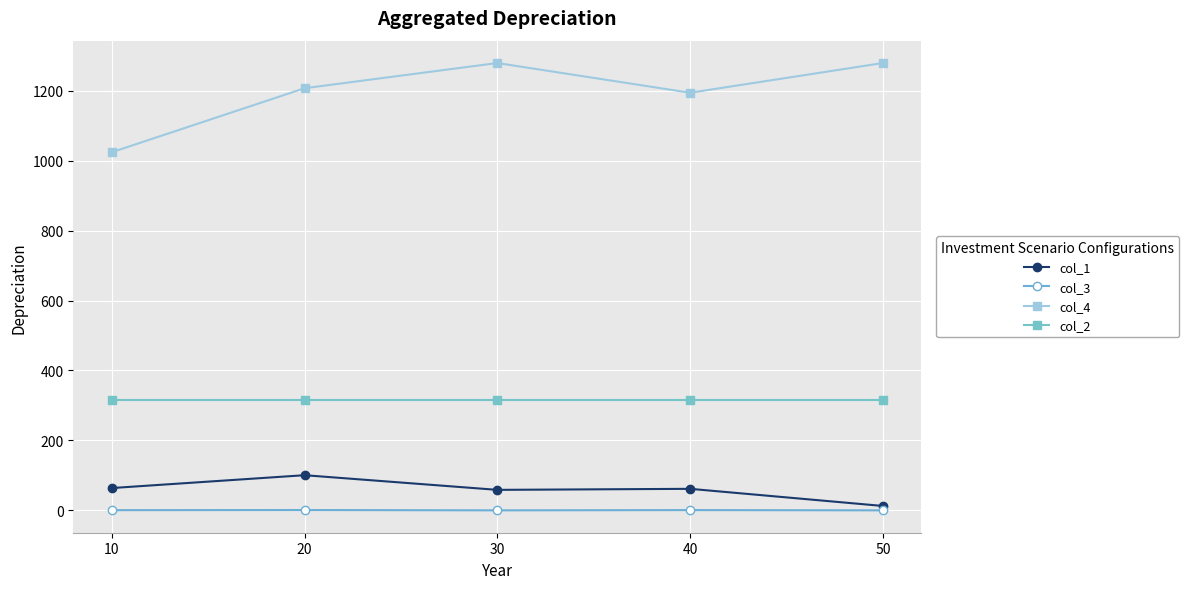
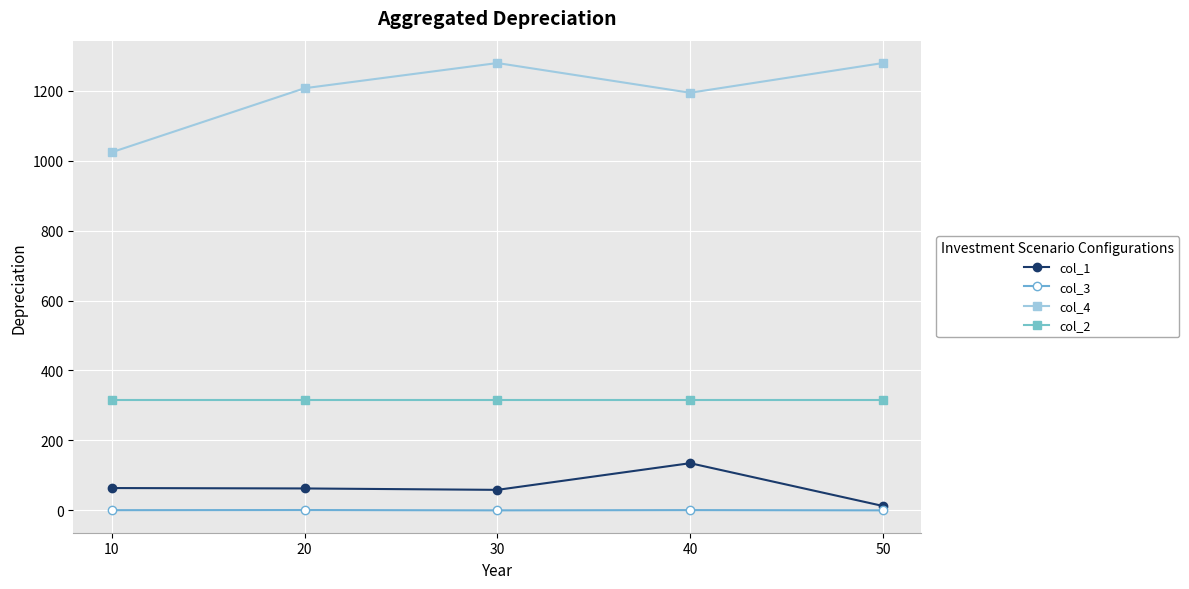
  {
    "col_1": {
      "10": 60,
-     "20": 100,
+     "20": 60,
      "30": 60,
-     "40": 60,
+     "40": 130,
      "50": 10
    }
  }
